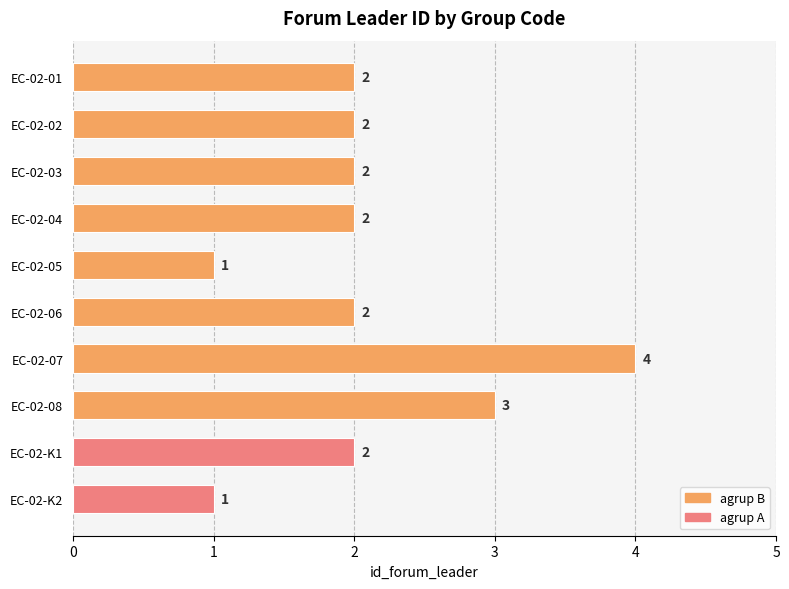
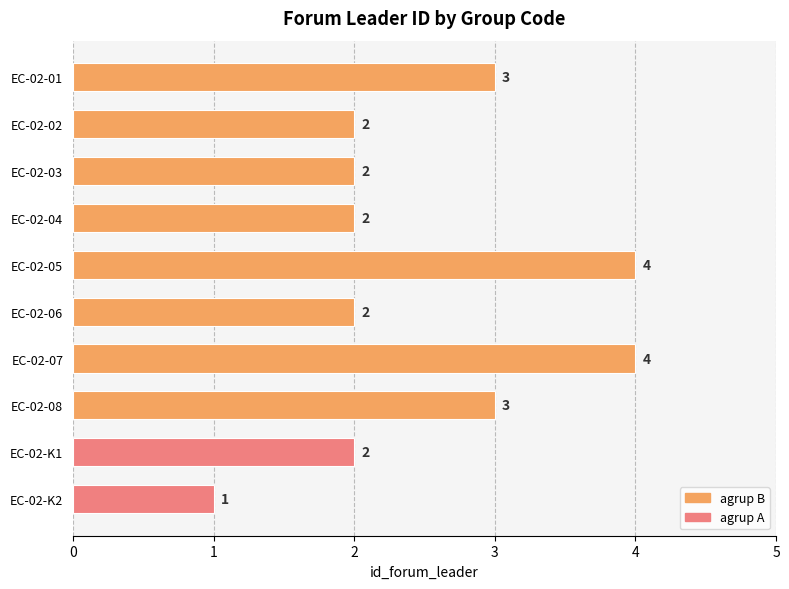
  {
-   "EC-02-01": 2,
+   "EC-02-01": 3,
    "EC-02-02": 2,
    "EC-02-03": 2,
    "EC-02-04": 2,
-   "EC-02-05": 1,
+   "EC-02-05": 4,
    "EC-02-06": 2,
    "EC-02-07": 4,
    "EC-02-08": 3,
    "EC-02-K1": 2,
    "EC-02-K2": 1
  }
